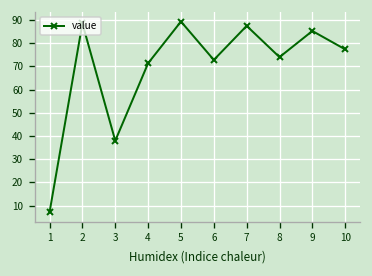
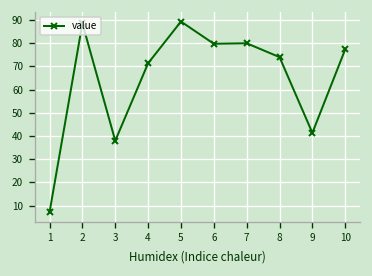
  {
    "1": 7,
    "3": 38,
    "4": 71,
    "5": 89,
-   "6": 73,
-   "7": 88,
+   "6": 80,
+   "7": 80,
    "8": 74,
-   "9": 85,
+   "9": 41,
    "10": 77
  }
